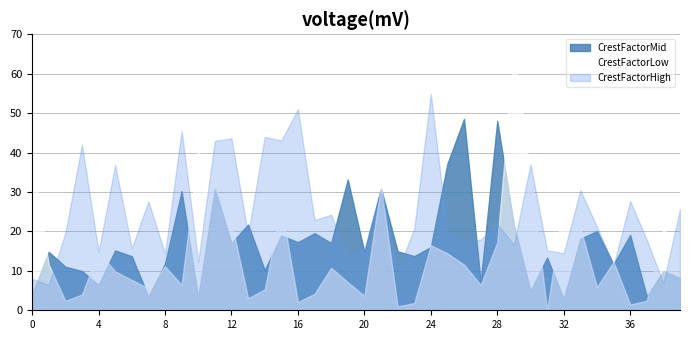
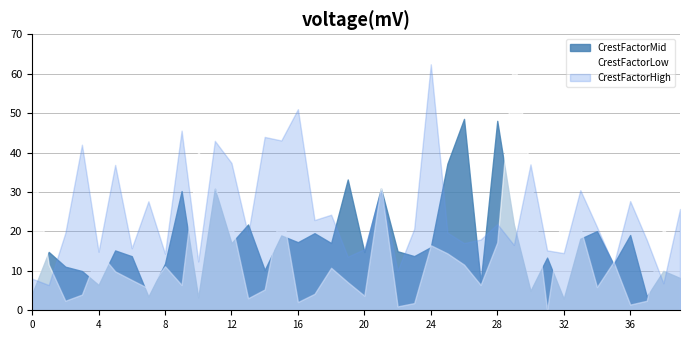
  {
    "CrestFactorMid": {
      "8": 12,
      "16": 17,
      "20": 15,
      "28": 48,
      "36": 19
    },
    "CrestFactorLow": {
      "0": 39,
      "8": 11,
      "12": 22,
      "16": 2,
      "20": 4,
      "28": 17,
      "32": 28,
      "36": 1
    },
    "CrestFactorHigh": {
      "0": 8,
      "8": 14,
-     "12": 44,
+     "12": 37,
      "16": 51,
      "20": 16,
-     "24": 55,
+     "24": 62,
      "28": 22,
      "32": 14,
      "36": 28
    }
  }
